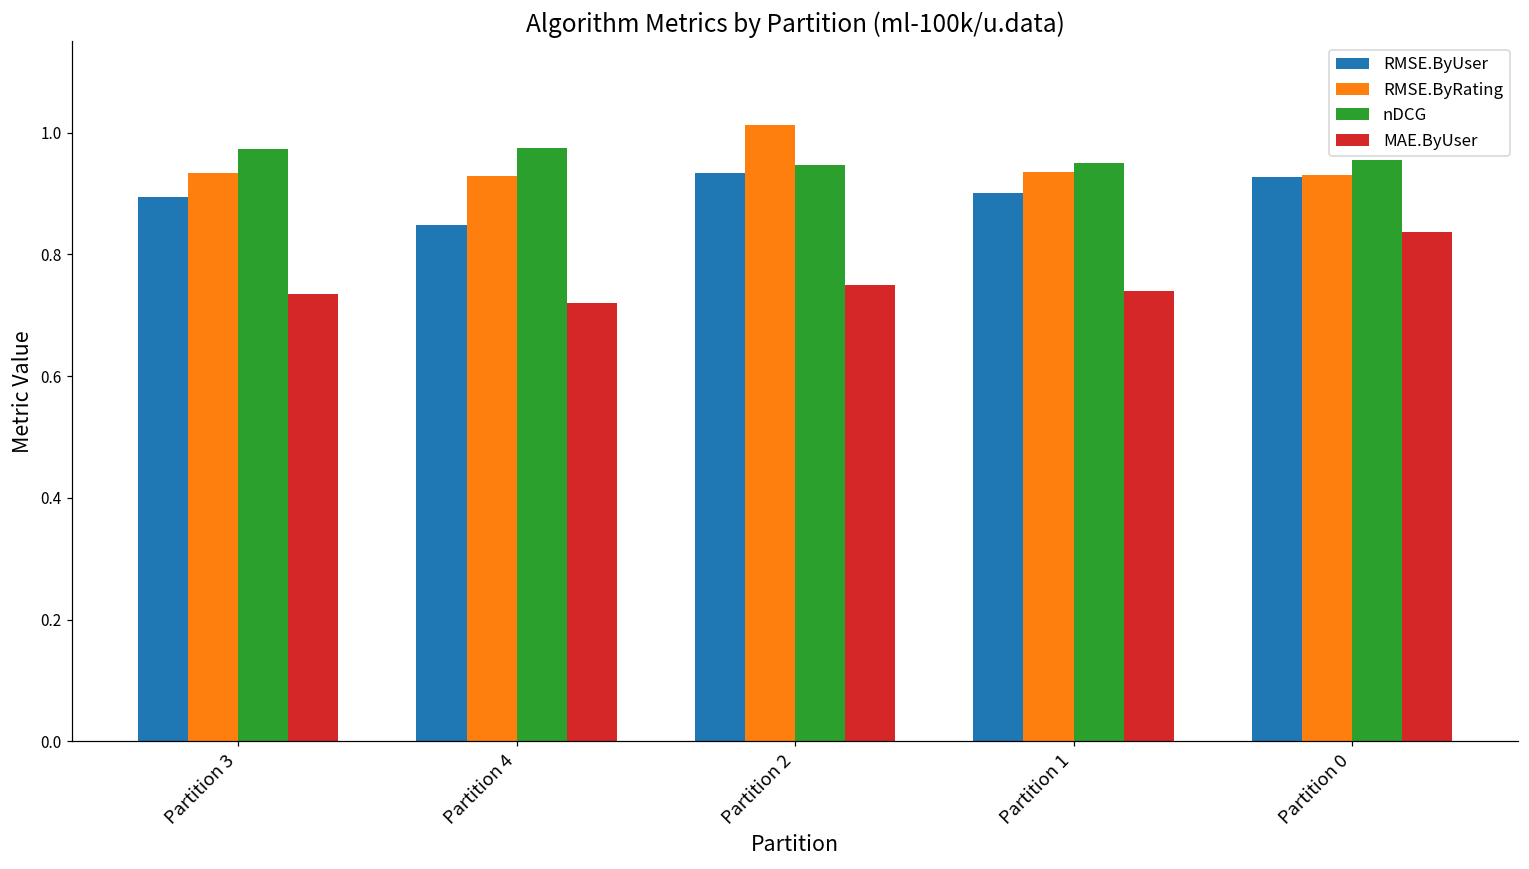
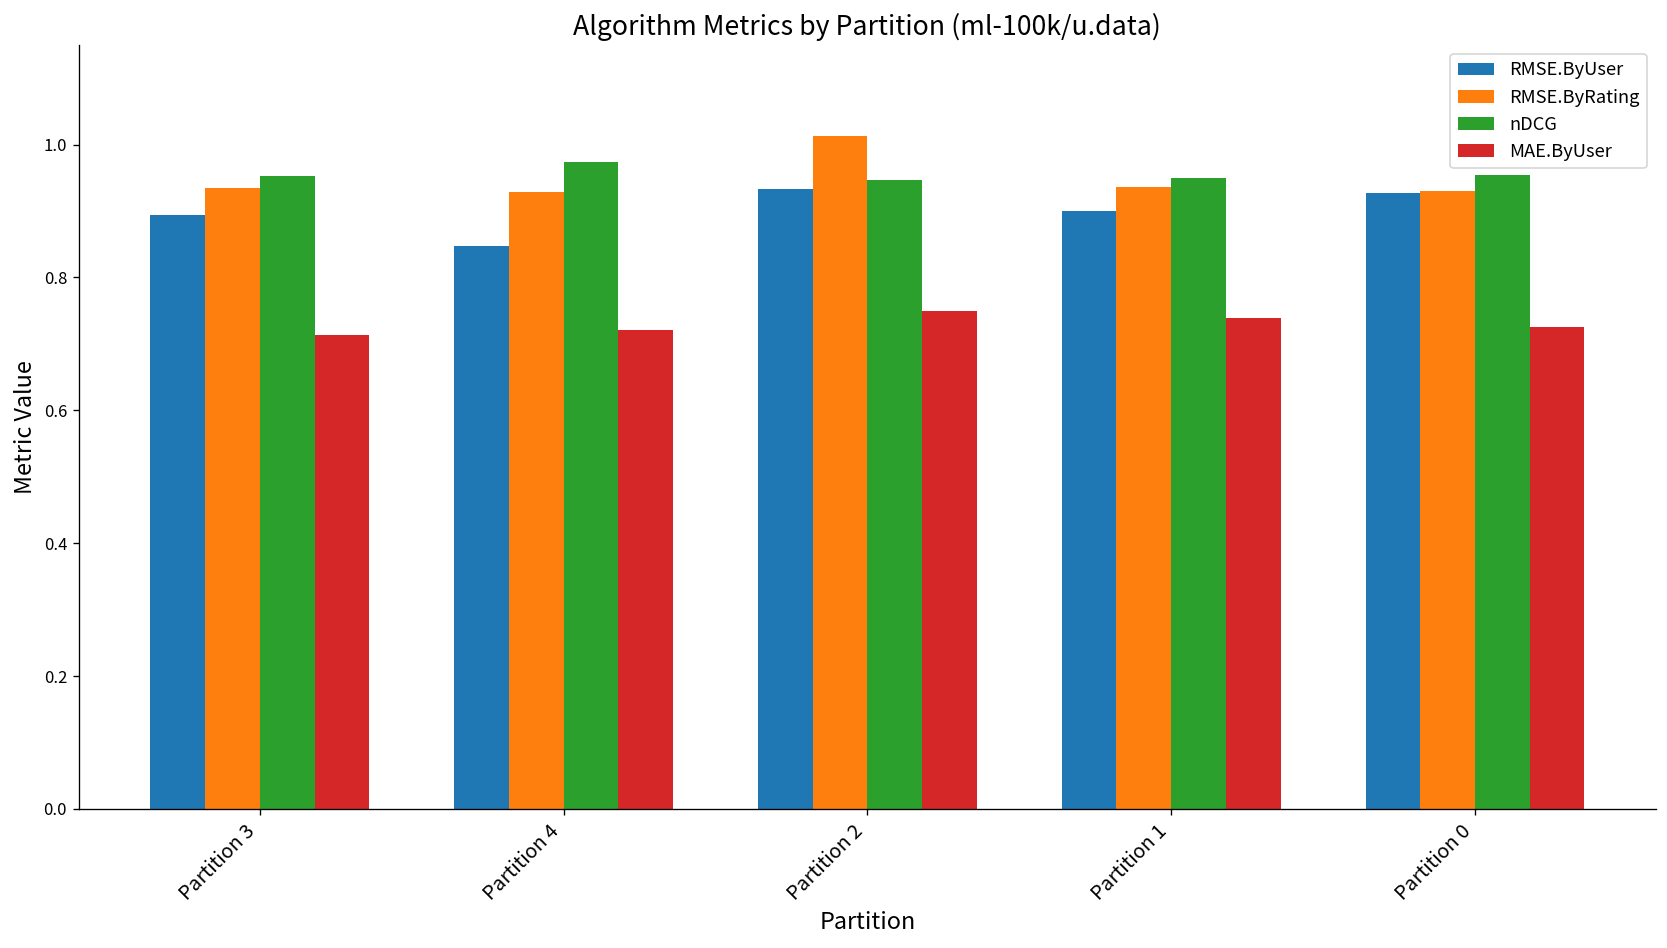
  {
    "RMSE.ByUser": {
      "Partition 3": 0.89,
      "Partition 4": 0.85,
      "Partition 2": 0.93,
      "Partition 1": 0.90,
      "Partition 0": 0.93
    },
    "RMSE.ByRating": {
      "Partition 3": 0.93,
      "Partition 4": 0.93,
      "Partition 2": 1.01,
      "Partition 1": 0.94,
      "Partition 0": 0.93
    },
    "nDCG": {
-     "Partition 3": 0.97,
+     "Partition 3": 0.95,
      "Partition 4": 0.97,
      "Partition 2": 0.95,
      "Partition 1": 0.95
    },
    "MAE.ByUser": {
-     "Partition 3": 0.73,
+     "Partition 3": 0.71,
      "Partition 4": 0.72,
      "Partition 2": 0.75,
      "Partition 1": 0.74,
-     "Partition 0": 0.84
+     "Partition 0": 0.73
    }
  }
